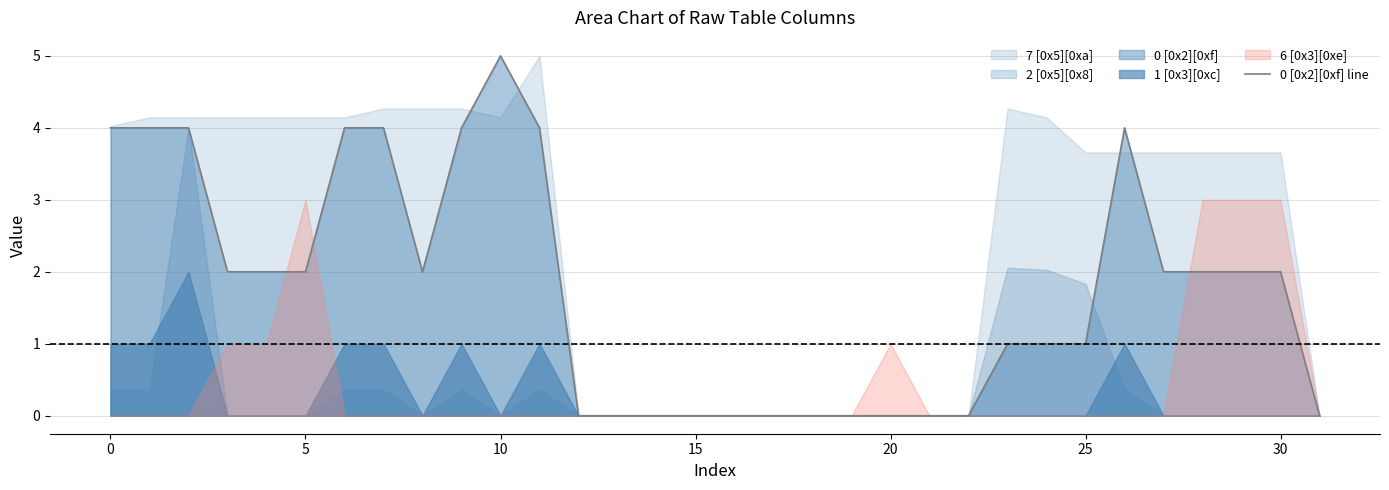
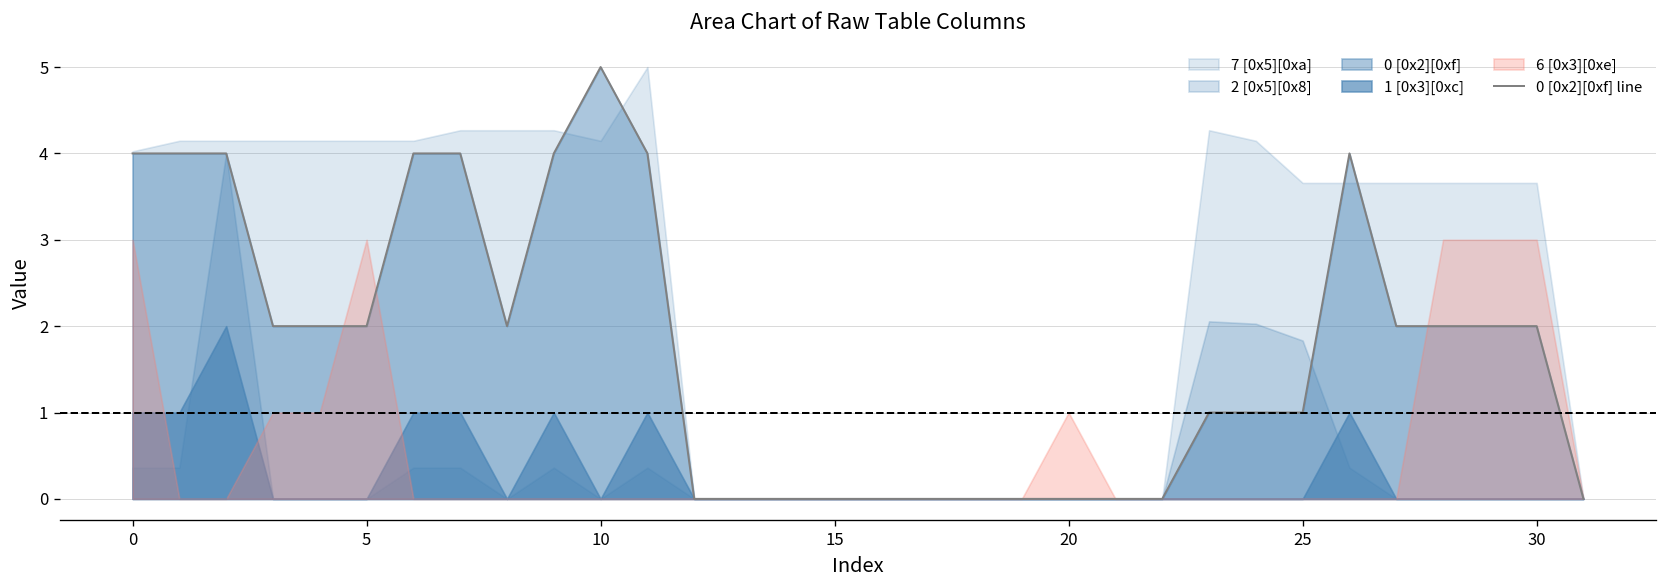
  {
    "6 [0x3][0xe]": {
-     "0": 0,
+     "0": 3,
      "5": 3,
      "20": 1,
      "30": 3
    }
  }
